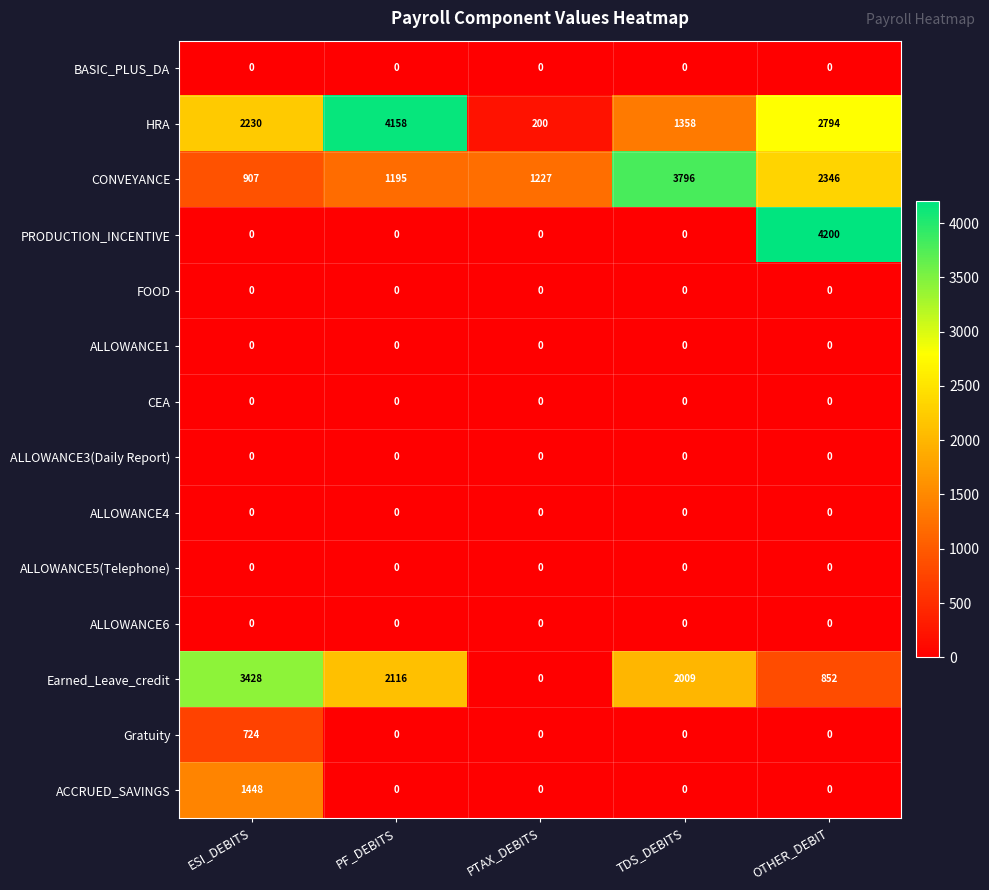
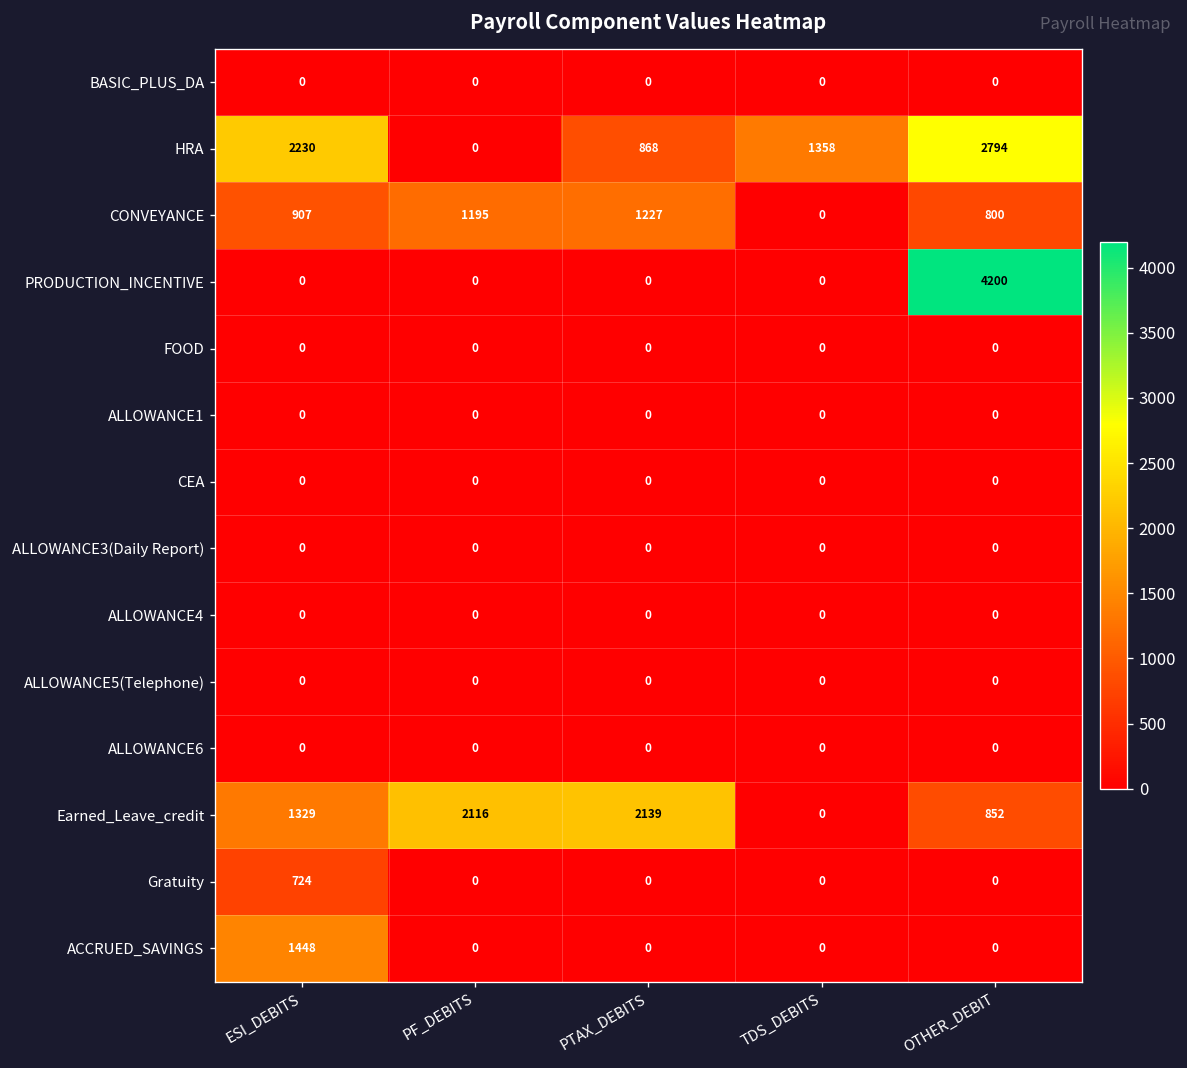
  {
    "BASIC_PLUS_DA": {
      "ESI_DEBITS": 0,
      "PF_DEBITS": 0,
      "PTAX_DEBITS": 0,
      "TDS_DEBITS": 0,
      "OTHER_DEBIT": 0
    },
    "HRA": {
      "ESI_DEBITS": 2230,
-     "PF_DEBITS": 4158,
-     "PTAX_DEBITS": 200,
+     "PF_DEBITS": 0,
+     "PTAX_DEBITS": 868,
      "TDS_DEBITS": 1358,
      "OTHER_DEBIT": 2794
    },
    "CONVEYANCE": {
      "ESI_DEBITS": 907,
      "PF_DEBITS": 1195,
      "PTAX_DEBITS": 1227,
-     "TDS_DEBITS": 3796,
-     "OTHER_DEBIT": 2346
+     "TDS_DEBITS": 0,
+     "OTHER_DEBIT": 800
    },
    "PRODUCTION_INCENTIVE": {
      "ESI_DEBITS": 0,
      "PF_DEBITS": 0,
      "PTAX_DEBITS": 0,
      "TDS_DEBITS": 0,
      "OTHER_DEBIT": 4200
    },
    "FOOD": {
      "ESI_DEBITS": 0,
      "PF_DEBITS": 0,
      "PTAX_DEBITS": 0,
      "TDS_DEBITS": 0,
      "OTHER_DEBIT": 0
    },
    "ALLOWANCE1": {
      "ESI_DEBITS": 0,
      "PF_DEBITS": 0,
      "PTAX_DEBITS": 0,
      "TDS_DEBITS": 0,
      "OTHER_DEBIT": 0
    },
    "CEA": {
      "ESI_DEBITS": 0,
      "PF_DEBITS": 0,
      "PTAX_DEBITS": 0,
      "TDS_DEBITS": 0,
      "OTHER_DEBIT": 0
    },
    "ALLOWANCE3(Daily Report)": {
      "ESI_DEBITS": 0,
      "PF_DEBITS": 0,
      "PTAX_DEBITS": 0,
      "TDS_DEBITS": 0,
      "OTHER_DEBIT": 0
    },
    "ALLOWANCE4": {
      "ESI_DEBITS": 0,
      "PF_DEBITS": 0,
      "PTAX_DEBITS": 0,
      "TDS_DEBITS": 0,
      "OTHER_DEBIT": 0
    },
    "ALLOWANCE5(Telephone)": {
      "ESI_DEBITS": 0,
      "PF_DEBITS": 0,
      "PTAX_DEBITS": 0,
      "TDS_DEBITS": 0,
      "OTHER_DEBIT": 0
    },
    "ALLOWANCE6": {
      "ESI_DEBITS": 0,
      "PF_DEBITS": 0,
      "PTAX_DEBITS": 0,
      "TDS_DEBITS": 0,
      "OTHER_DEBIT": 0
    },
    "Earned_Leave_credit": {
-     "ESI_DEBITS": 3428,
+     "ESI_DEBITS": 1329,
      "PF_DEBITS": 2116,
-     "PTAX_DEBITS": 0,
-     "TDS_DEBITS": 2009,
+     "PTAX_DEBITS": 2139,
+     "TDS_DEBITS": 0,
      "OTHER_DEBIT": 852
    },
    "Gratuity": {
      "ESI_DEBITS": 724,
      "PF_DEBITS": 0,
      "PTAX_DEBITS": 0,
      "TDS_DEBITS": 0,
      "OTHER_DEBIT": 0
    },
    "ACCRUED_SAVINGS": {
      "ESI_DEBITS": 1448,
      "PF_DEBITS": 0,
      "PTAX_DEBITS": 0,
      "TDS_DEBITS": 0,
      "OTHER_DEBIT": 0
    }
  }
